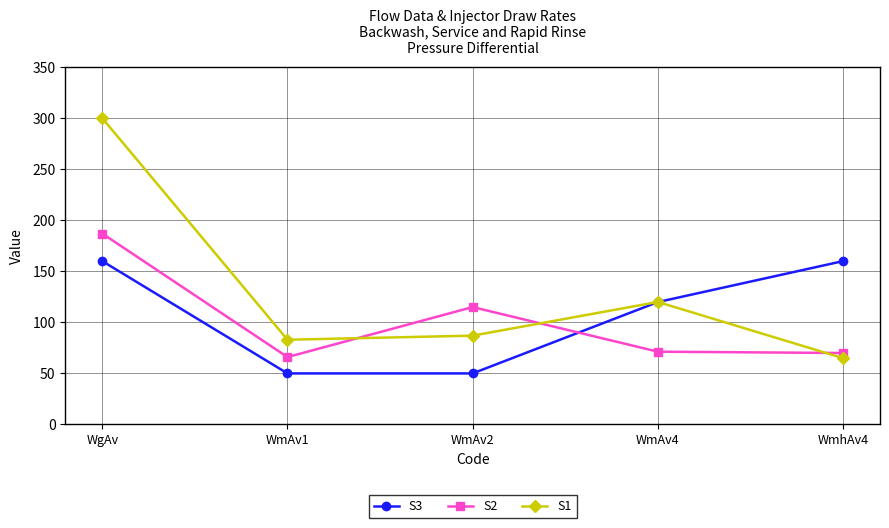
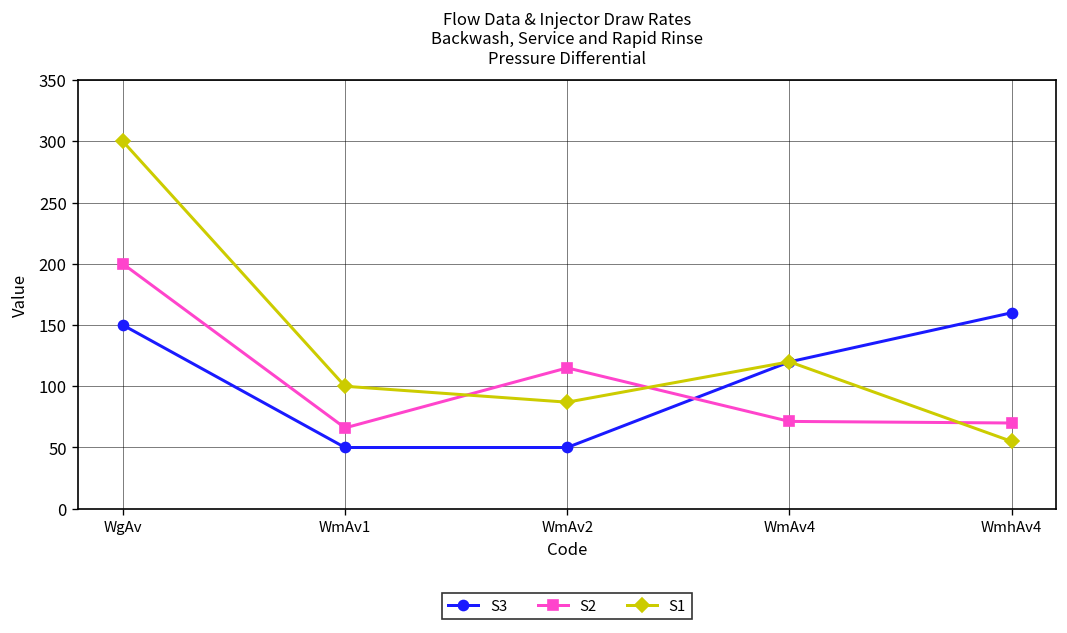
  {
    "S3": {
-     "WgAv": 160,
+     "WgAv": 150,
      "WmAv1": 50,
      "WmAv2": 50,
      "WmhAv4": 160
    },
    "S2": {
-     "WgAv": 187,
+     "WgAv": 200,
      "WmAv1": 66,
      "WmAv2": 115,
      "WmAv4": 71,
      "WmhAv4": 70
    },
    "S1": {
      "WgAv": 300,
-     "WmAv1": 83,
+     "WmAv1": 100,
      "WmAv2": 87,
-     "WmhAv4": 65
+     "WmhAv4": 55
    }
  }
